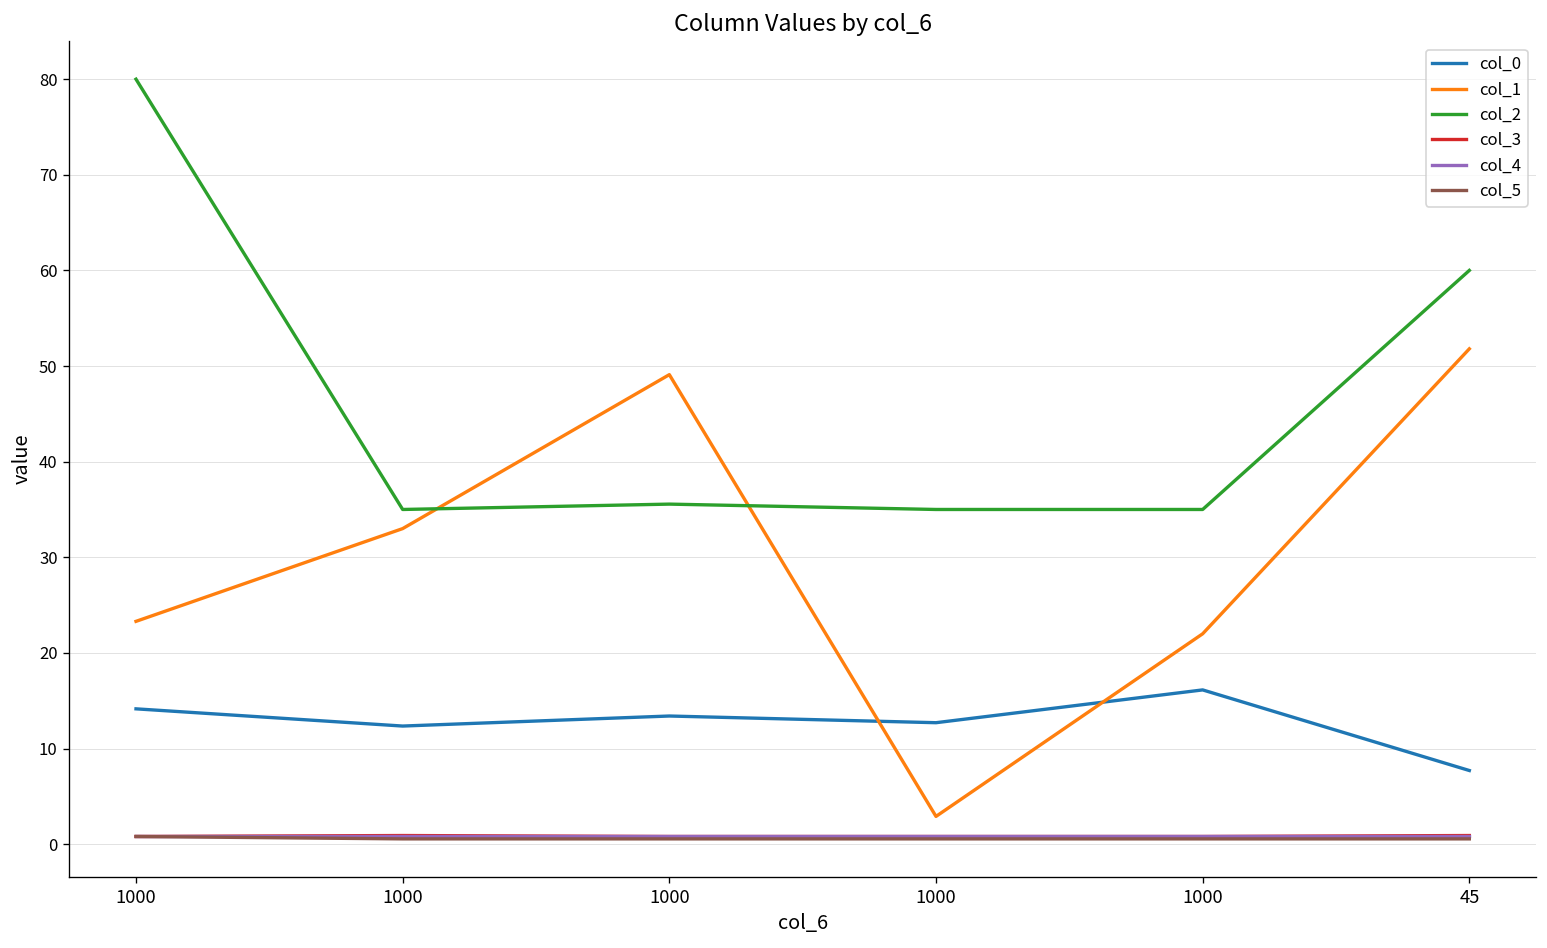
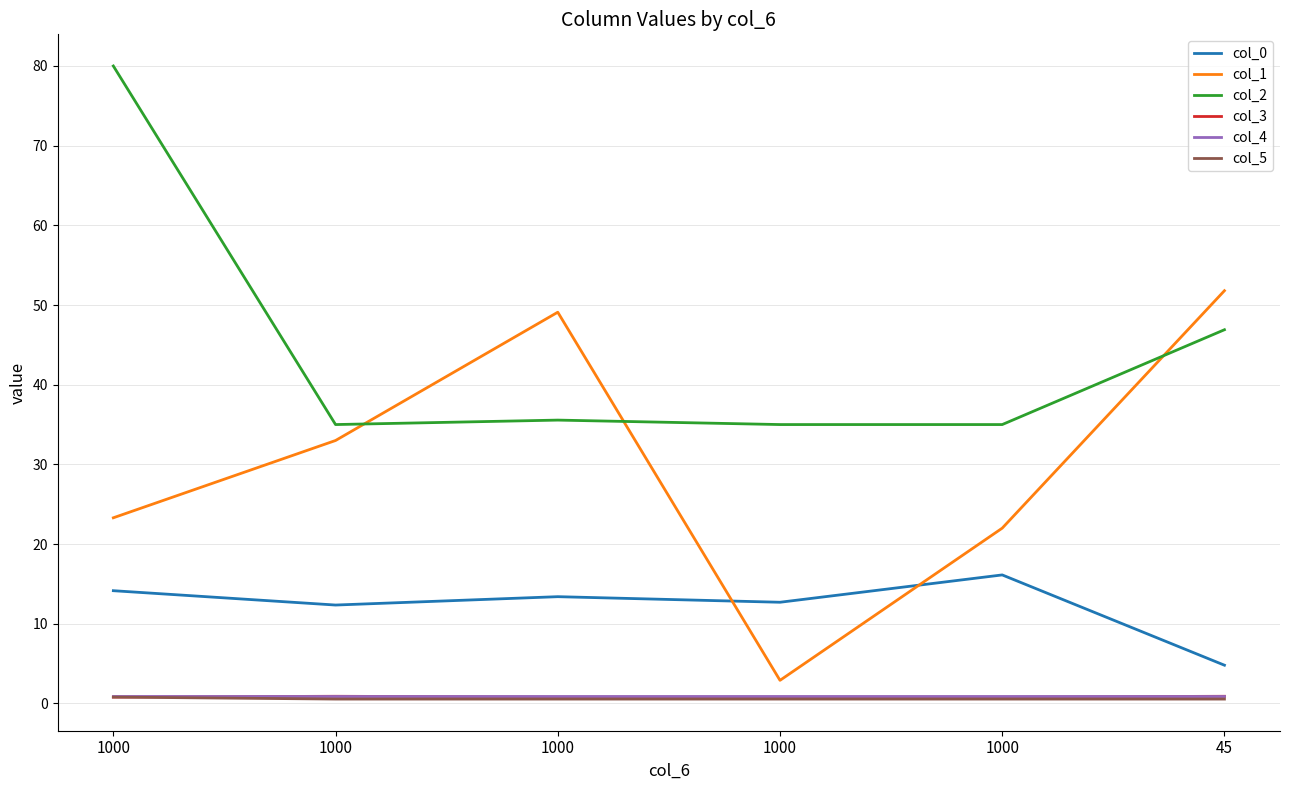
  {
    "col_0": {
-     "45": 8
+     "45": 5
    },
    "col_1": {
      "45": 52
    },
    "col_2": {
-     "45": 60
+     "45": 47
    },
    "col_5": {
      "45": 1
    }
  }
